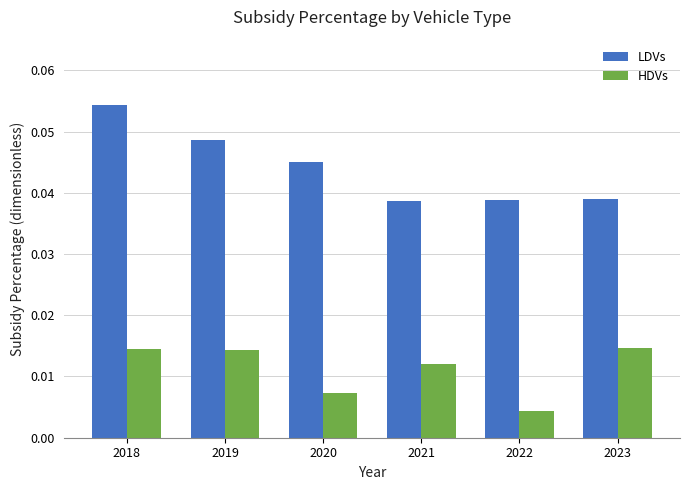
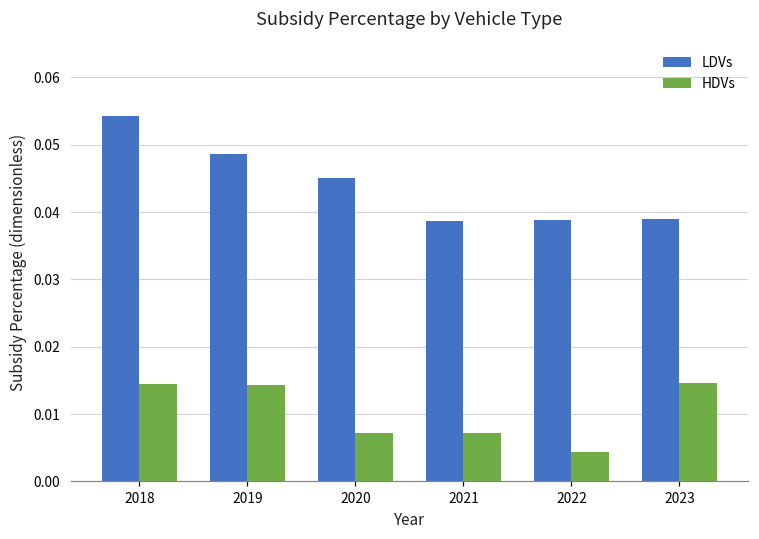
  {
    "LDVs": {
      "2018": 0.054,
      "2019": 0.049,
      "2020": 0.045,
      "2021": 0.039,
      "2022": 0.039,
      "2023": 0.039
    },
    "HDVs": {
      "2018": 0.014,
      "2019": 0.014,
      "2020": 0.007,
-     "2021": 0.012,
+     "2021": 0.007,
      "2022": 0.004,
      "2023": 0.015
    }
  }
